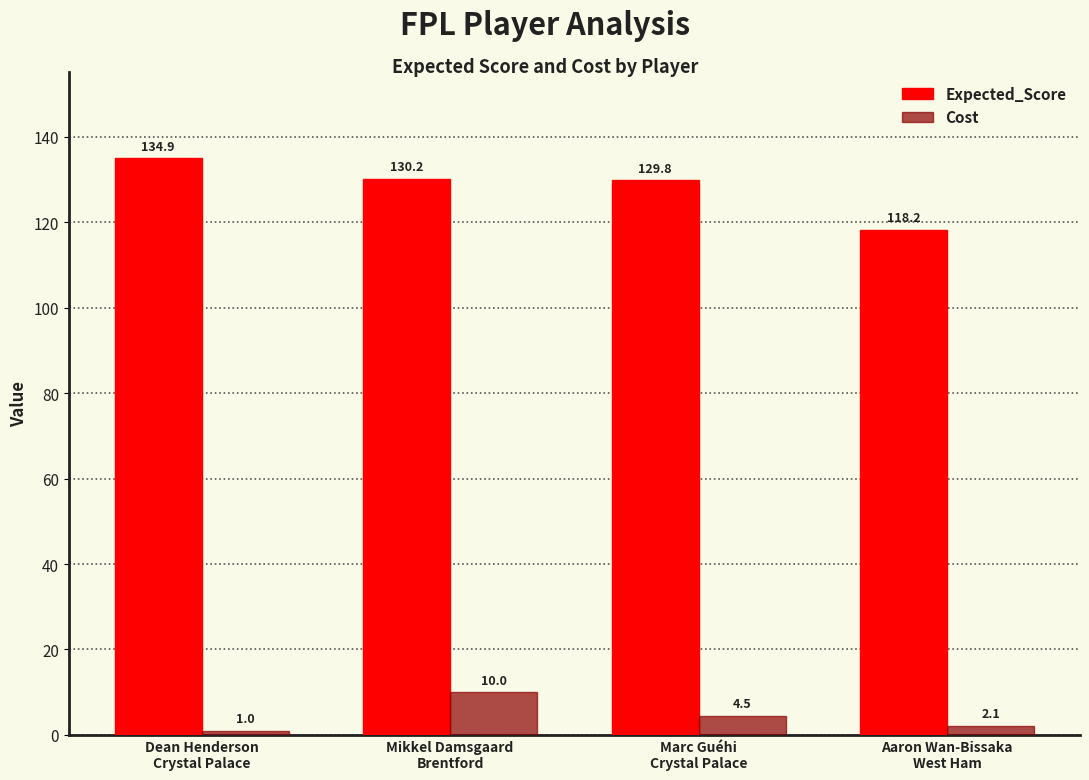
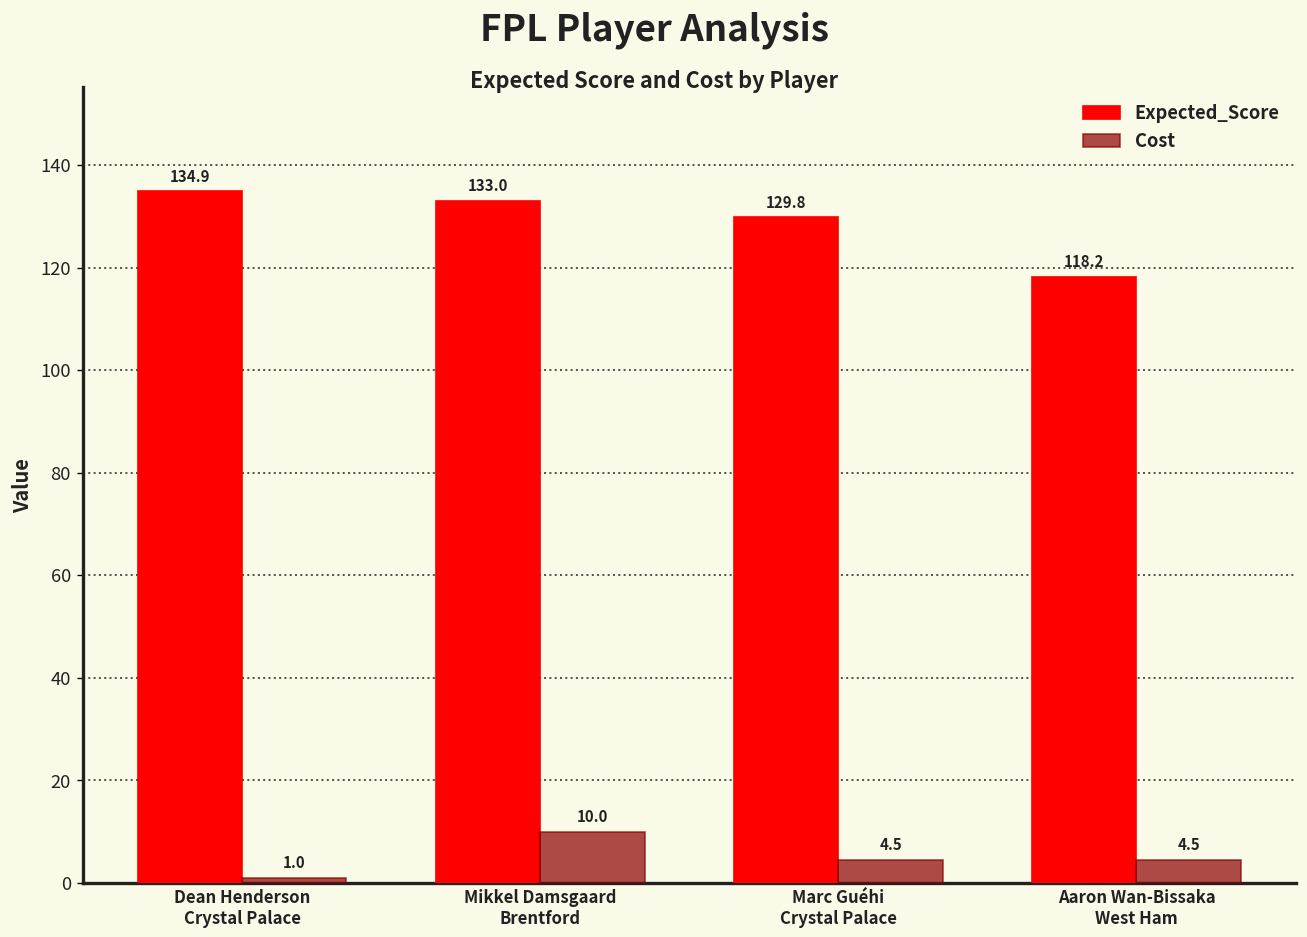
  {
    "Expected_Score": {
      "Dean Henderson Crystal Palace": 134.9,
-     "Mikkel Damsgaard Brentford": 130.2,
+     "Mikkel Damsgaard Brentford": 133.0,
      "Marc Guéhi Crystal Palace": 129.8,
      "Aaron Wan-Bissaka West Ham": 118.2
    },
    "Cost": {
      "Dean Henderson Crystal Palace": 1.0,
      "Mikkel Damsgaard Brentford": 10.0,
      "Marc Guéhi Crystal Palace": 4.5,
-     "Aaron Wan-Bissaka West Ham": 2.1
+     "Aaron Wan-Bissaka West Ham": 4.5
    }
  }
